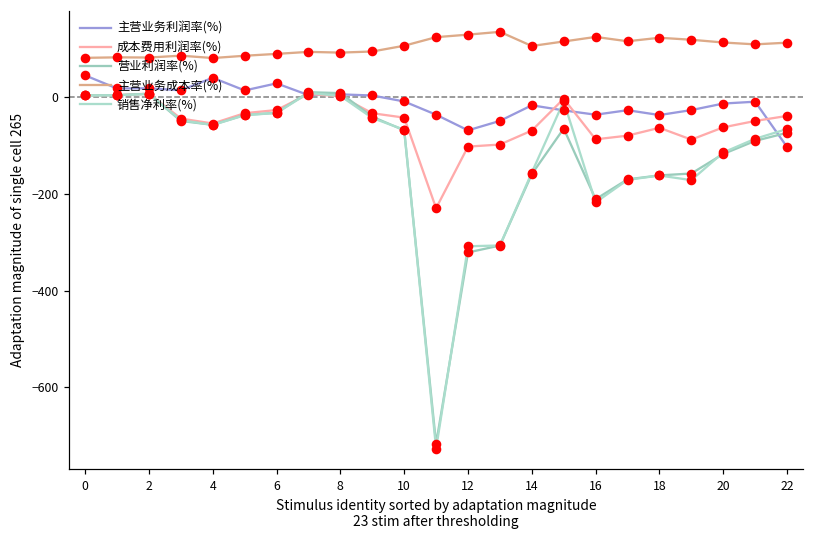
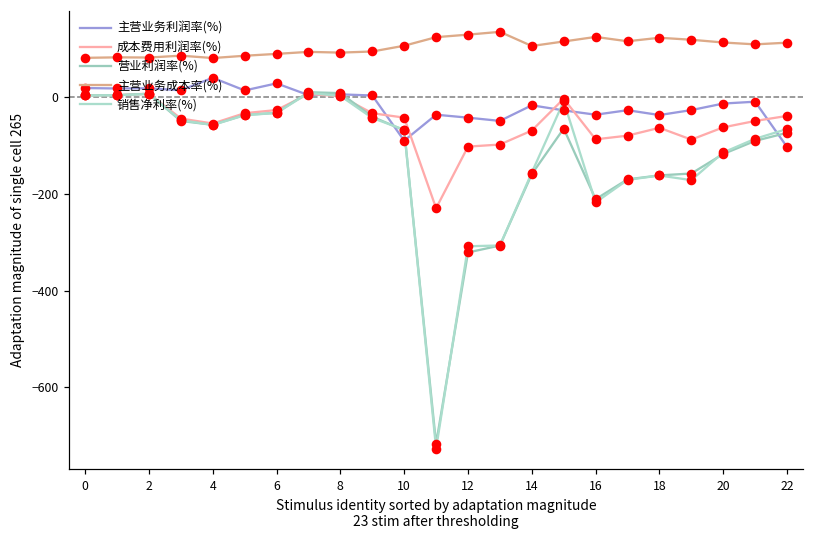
  {
    "主营业务利润率(%)": {
-     "0": 40,
+     "0": 20,
      "2": 20,
      "4": 40,
      "6": 30,
-     "10": -10,
-     "12": -70,
+     "10": -90,
+     "12": -40,
      "14": -20,
      "16": -40,
      "18": -40,
      "20": -10,
      "22": -100
    }
  }
